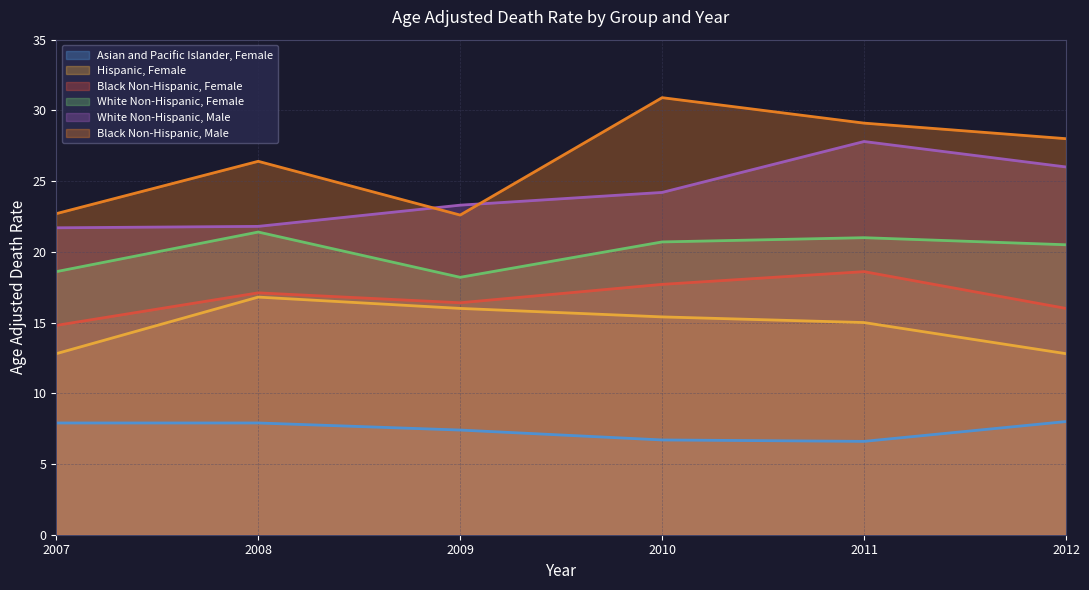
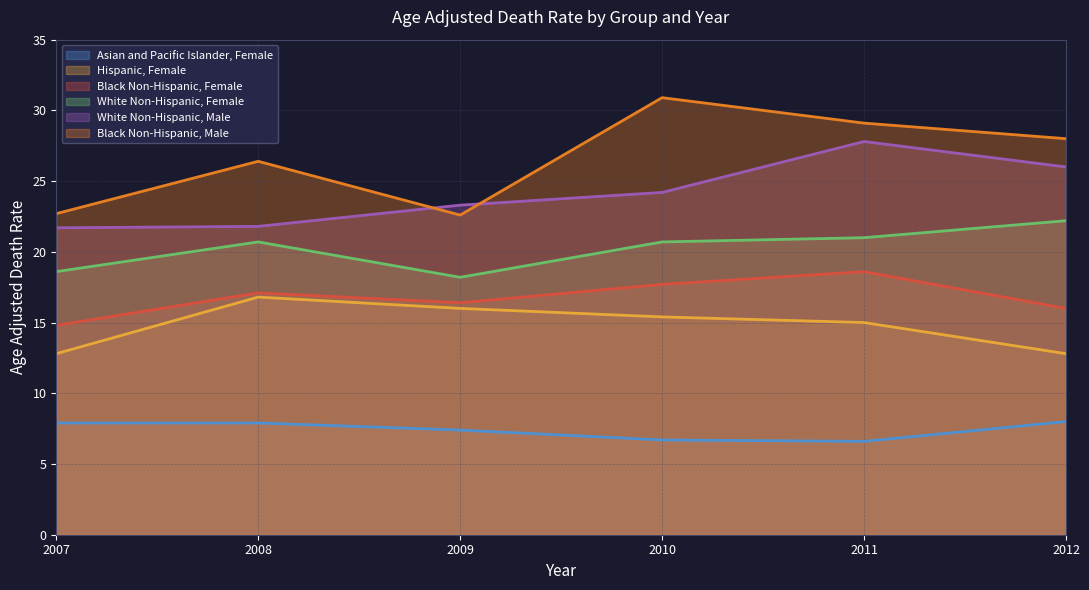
  {
    "White Non-Hispanic, Female": {
      "2007": 18.6,
-     "2008": 21.4,
+     "2008": 20.7,
      "2009": 18.2,
      "2010": 20.7,
      "2011": 21.0,
-     "2012": 20.5
+     "2012": 22.2
    }
  }
